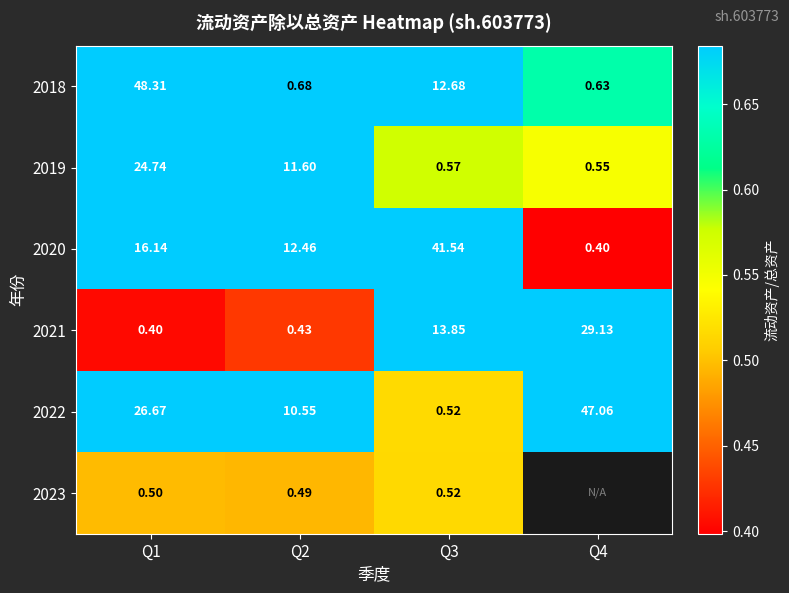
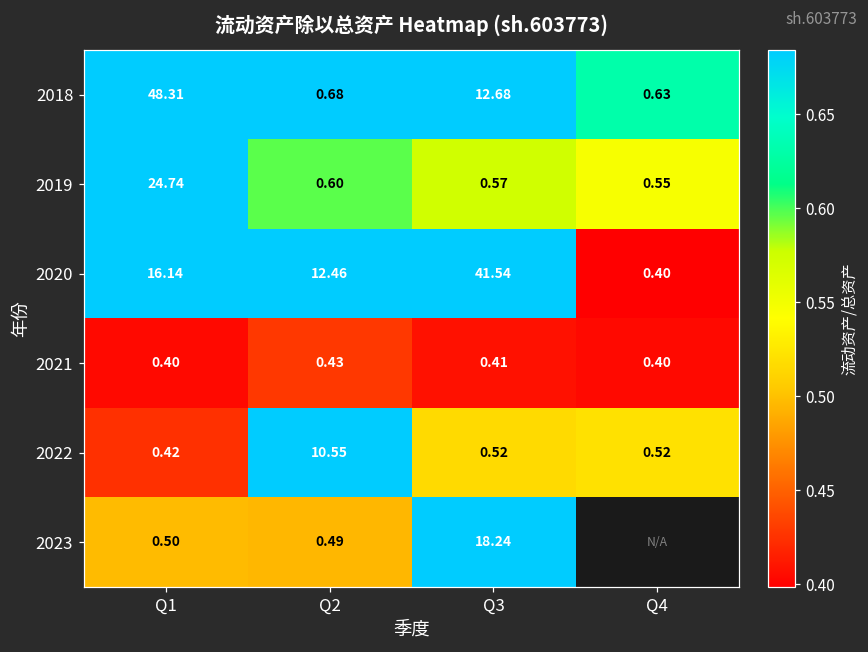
  {
    "2018": {
      "Q1": 48.31,
      "Q2": 0.68,
      "Q3": 12.68,
      "Q4": 0.63
    },
    "2019": {
      "Q1": 24.74,
-     "Q2": 11.60,
+     "Q2": 0.60,
      "Q3": 0.57,
      "Q4": 0.55
    },
    "2020": {
      "Q1": 16.14,
      "Q2": 12.46,
      "Q3": 41.54,
      "Q4": 0.40
    },
    "2021": {
      "Q1": 0.40,
      "Q2": 0.43,
-     "Q3": 13.85,
-     "Q4": 29.13
+     "Q3": 0.41,
+     "Q4": 0.40
    },
    "2022": {
-     "Q1": 26.67,
+     "Q1": 0.42,
      "Q2": 10.55,
      "Q3": 0.52,
-     "Q4": 47.06
+     "Q4": 0.52
    },
    "2023": {
      "Q1": 0.50,
      "Q2": 0.49,
-     "Q3": 0.52
+     "Q3": 18.24
    }
  }
